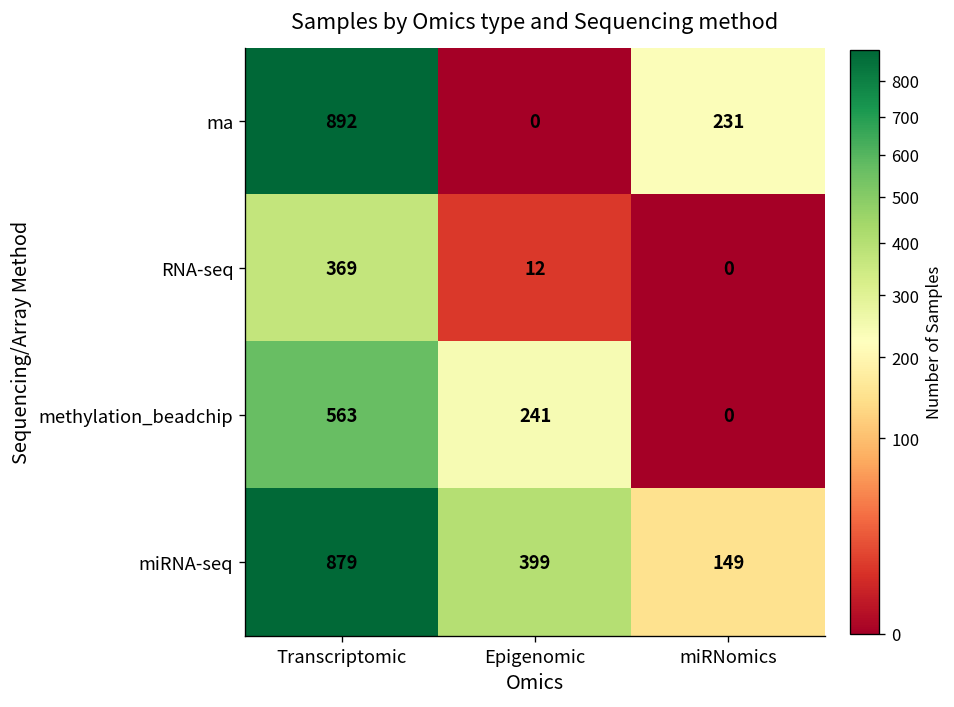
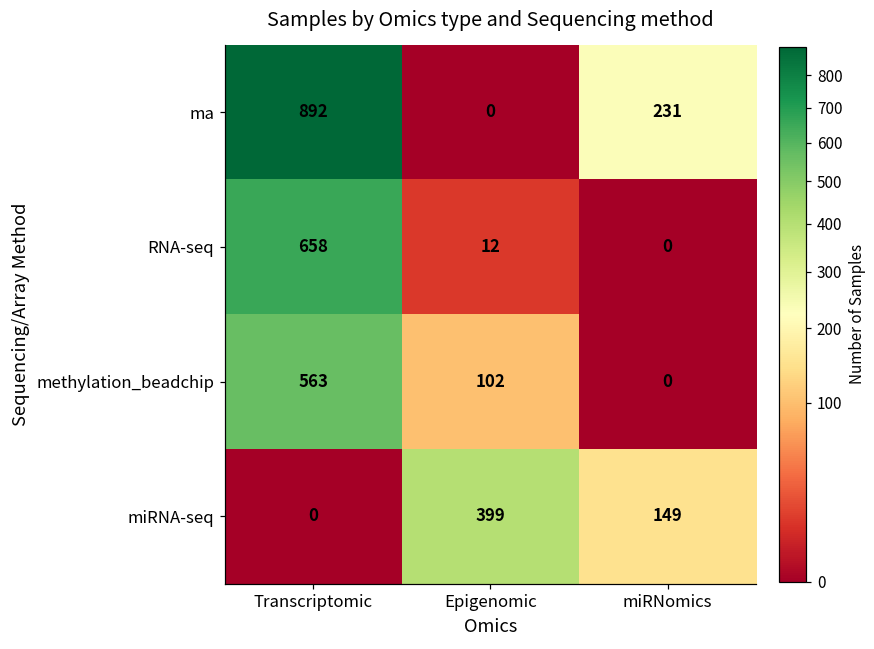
  {
    "ma": {
      "Transcriptomic": 892,
      "Epigenomic": 0,
      "miRNomics": 231
    },
    "RNA-seq": {
-     "Transcriptomic": 369,
+     "Transcriptomic": 658,
      "Epigenomic": 12,
      "miRNomics": 0
    },
    "methylation_beadchip": {
      "Transcriptomic": 563,
-     "Epigenomic": 241,
+     "Epigenomic": 102,
      "miRNomics": 0
    },
    "miRNA-seq": {
-     "Transcriptomic": 879,
+     "Transcriptomic": 0,
      "Epigenomic": 399,
      "miRNomics": 149
    }
  }
